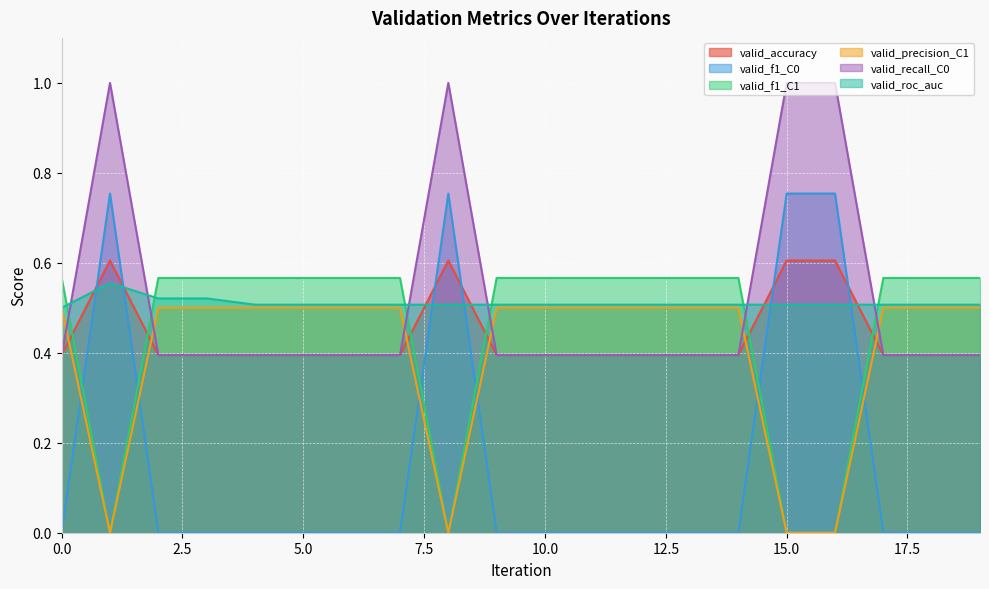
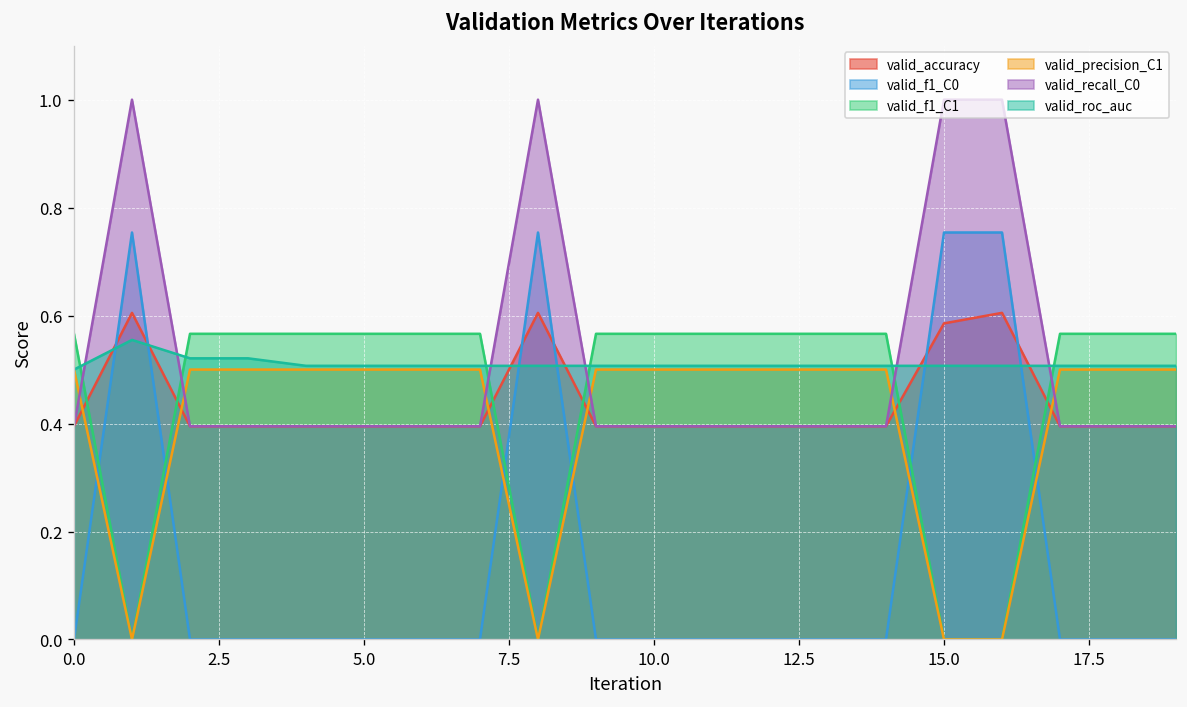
  {
    "valid_accuracy": {
-     "15.0": 0.61
+     "15.0": 0.59
    },
    "valid_precision_C1": {
      "5.0": 0.50,
      "10.0": 0.50
    }
  }
